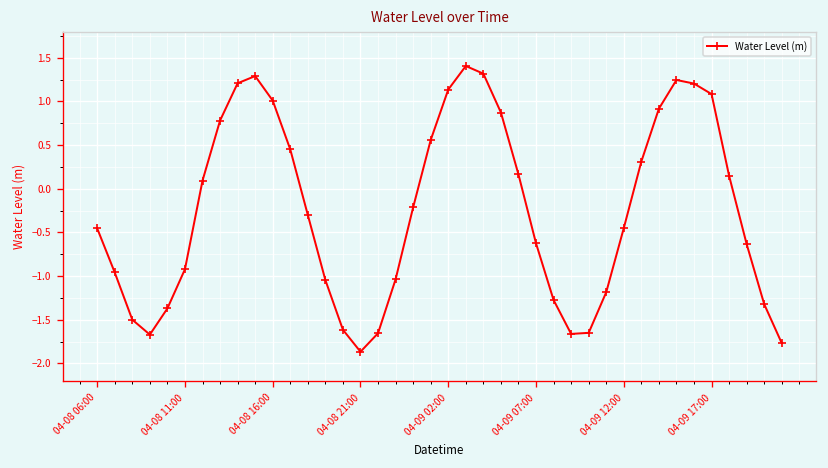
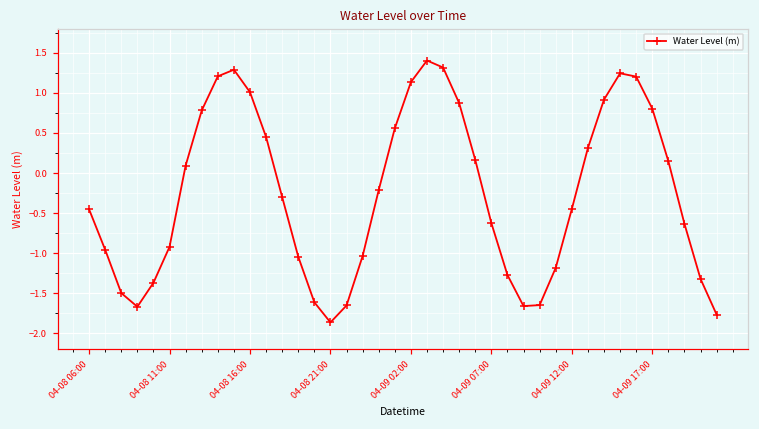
  {
    "04-08 06:00": -0.5,
    "04-08 11:00": -0.9,
    "04-08 16:00": 1.0,
    "04-08 21:00": -1.9,
    "04-09 02:00": 1.1,
    "04-09 07:00": -0.6,
    "04-09 12:00": -0.5,
-   "04-09 17:00": 1.1
+   "04-09 17:00": 0.8
  }
